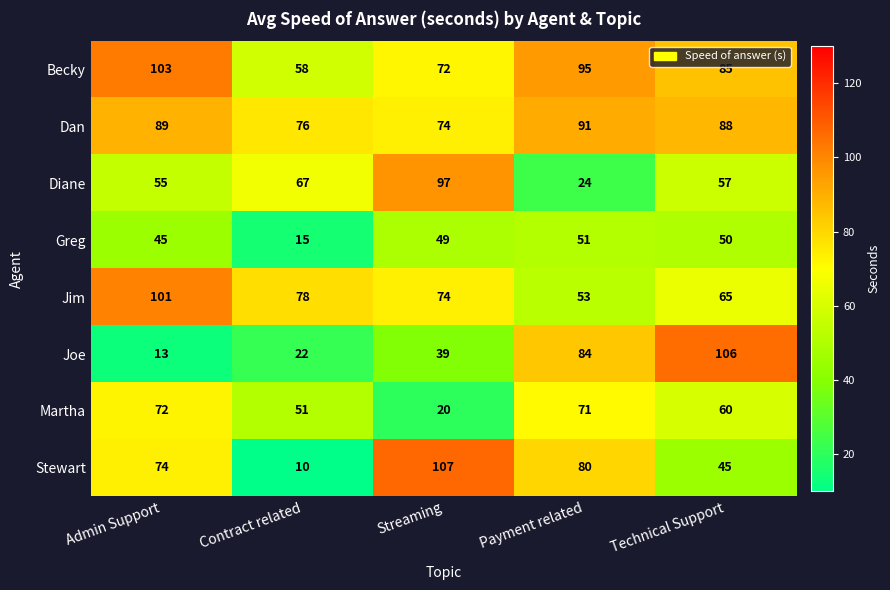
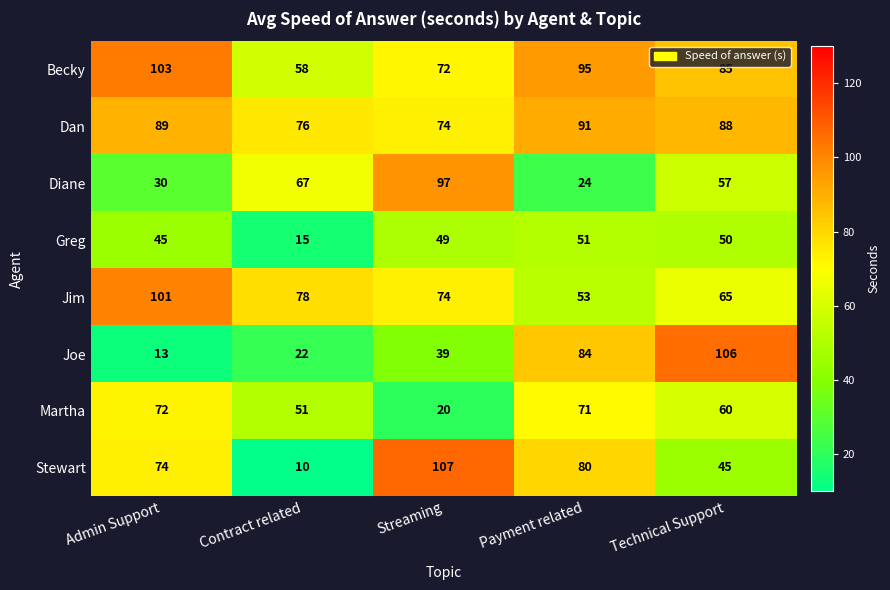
  {
    "Becky": {
      "Admin Support": 103,
      "Contract related": 58,
      "Streaming": 72,
      "Payment related": 95
    },
    "Dan": {
      "Admin Support": 89,
      "Contract related": 76,
      "Streaming": 74,
      "Payment related": 91,
      "Technical Support": 88
    },
    "Diane": {
-     "Admin Support": 55,
+     "Admin Support": 30,
      "Contract related": 67,
      "Streaming": 97,
      "Payment related": 24,
      "Technical Support": 57
    },
    "Greg": {
      "Admin Support": 45,
      "Contract related": 15,
      "Streaming": 49,
      "Payment related": 51,
      "Technical Support": 50
    },
    "Jim": {
      "Admin Support": 101,
      "Contract related": 78,
      "Streaming": 74,
      "Payment related": 53,
      "Technical Support": 65
    },
    "Joe": {
      "Admin Support": 13,
      "Contract related": 22,
      "Streaming": 39,
      "Payment related": 84,
      "Technical Support": 106
    },
    "Martha": {
      "Admin Support": 72,
      "Contract related": 51,
      "Streaming": 20,
      "Payment related": 71,
      "Technical Support": 60
    },
    "Stewart": {
      "Admin Support": 74,
      "Contract related": 10,
      "Streaming": 107,
      "Payment related": 80,
      "Technical Support": 45
    }
  }
